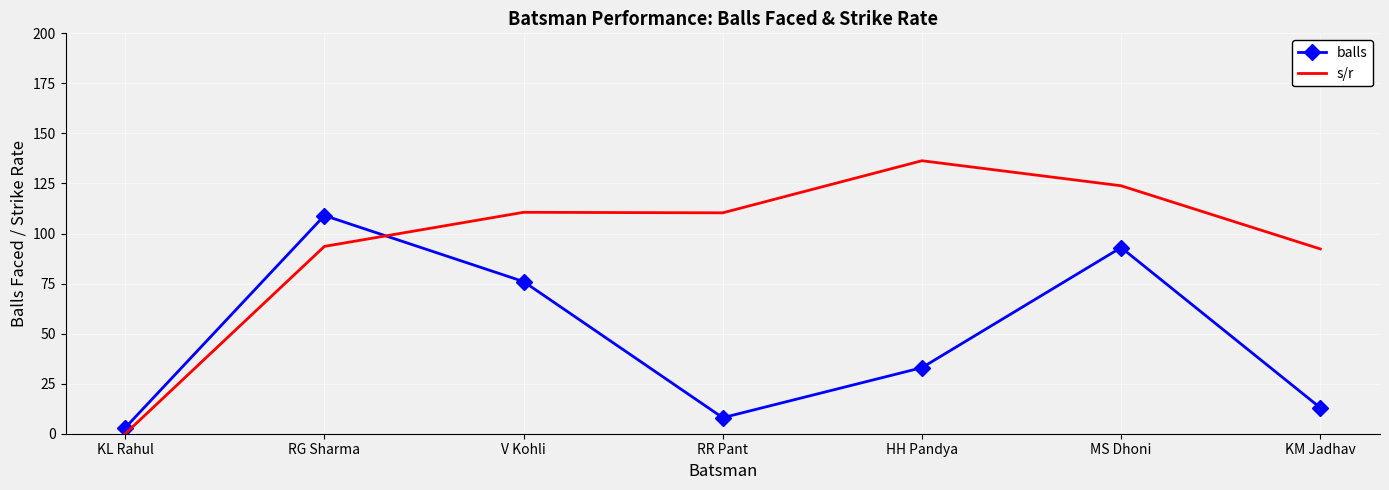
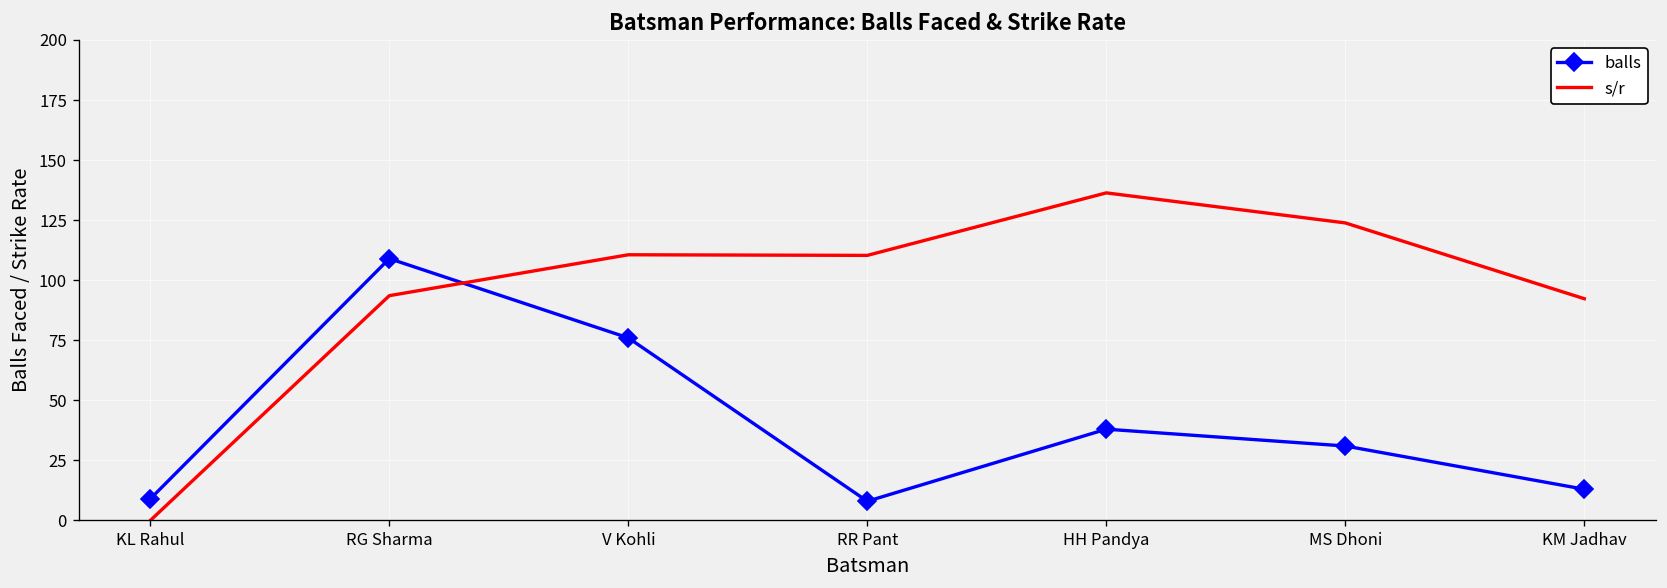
  {
    "balls": {
-     "KL Rahul": 3,
+     "KL Rahul": 9,
      "RG Sharma": 109,
      "V Kohli": 76,
      "RR Pant": 8,
-     "HH Pandya": 33,
-     "MS Dhoni": 93,
+     "HH Pandya": 38,
+     "MS Dhoni": 31,
      "KM Jadhav": 13
    },
    "s/r": {
      "KL Rahul": 0,
      "RG Sharma": 94,
      "V Kohli": 111,
      "RR Pant": 110,
      "HH Pandya": 136,
      "MS Dhoni": 124,
      "KM Jadhav": 92
    }
  }
